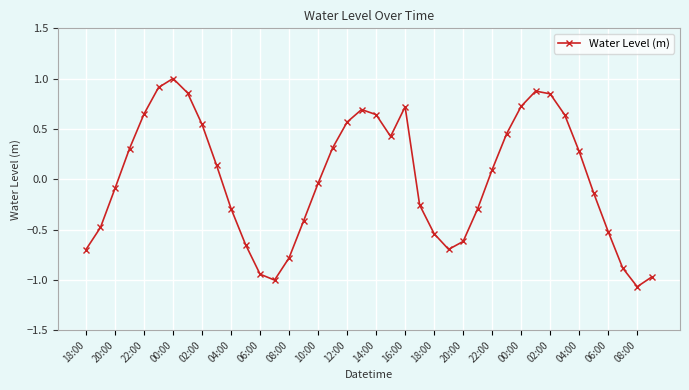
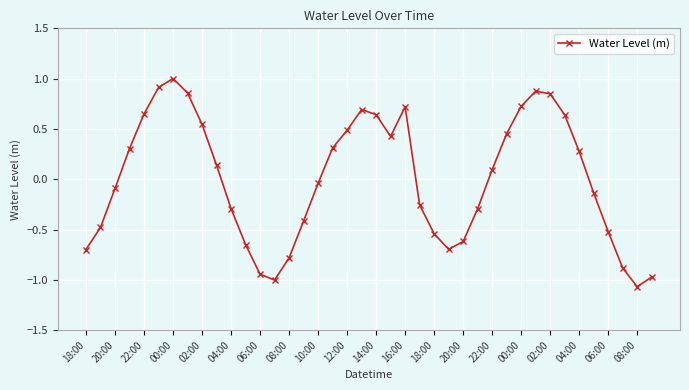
  {
    "10:00": -0.04,
-   "12:00": 0.57,
+   "12:00": 0.49,
    "14:00": 0.64,
    "16:00": 0.72
  }
